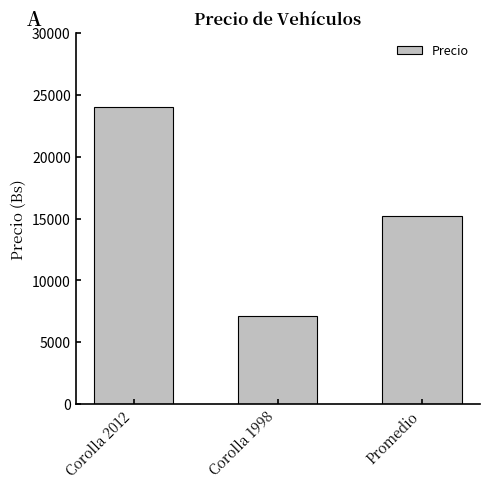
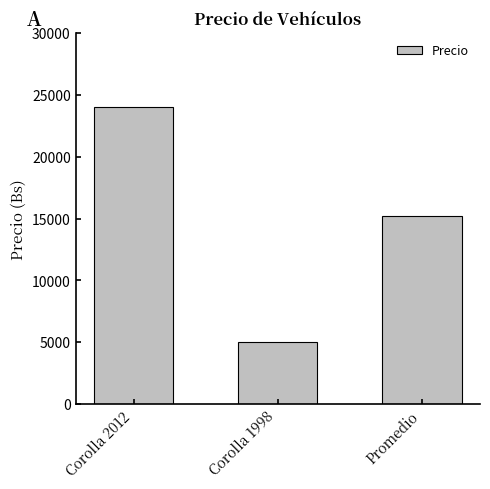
  {
    "Corolla 2012": 24000,
-   "Corolla 1998": 7100,
+   "Corolla 1998": 5000,
    "Promedio": 15200
  }
